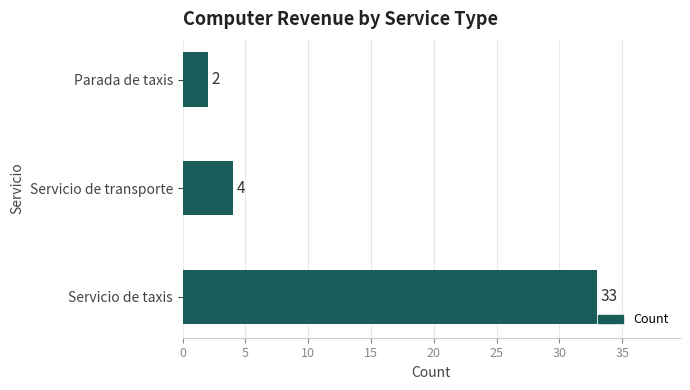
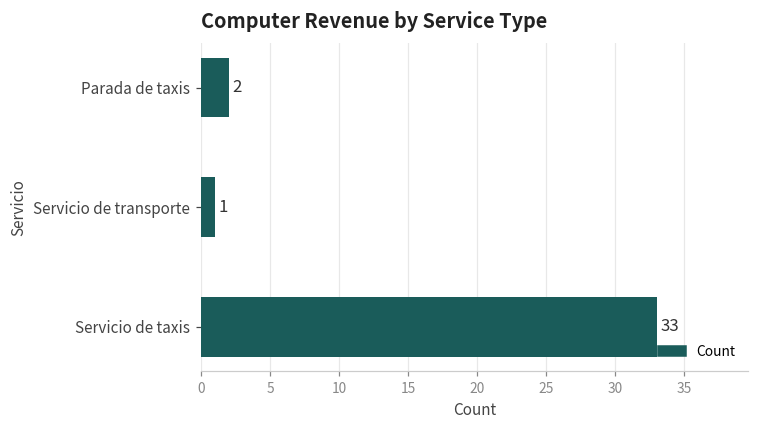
  {
    "Parada de taxis": 2,
-   "Servicio de transporte": 4,
+   "Servicio de transporte": 1,
    "Servicio de taxis": 33
  }
